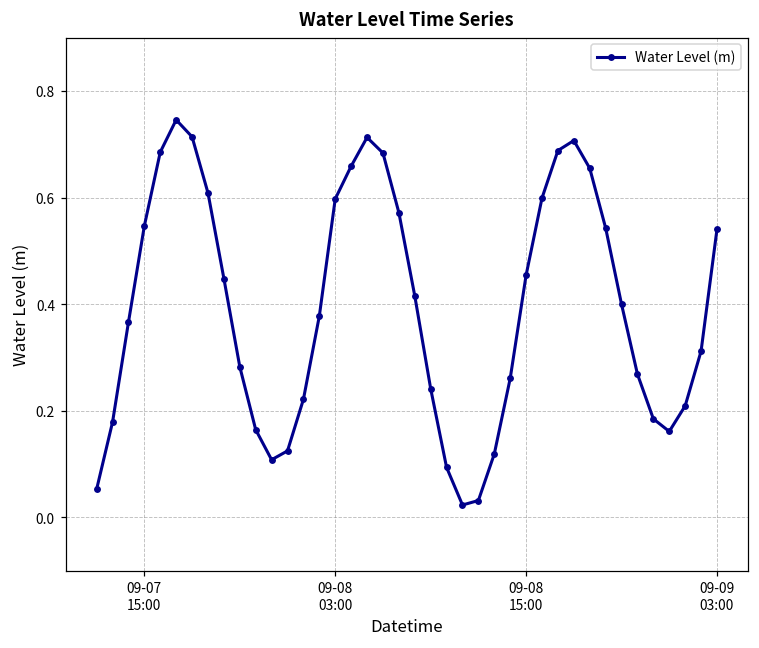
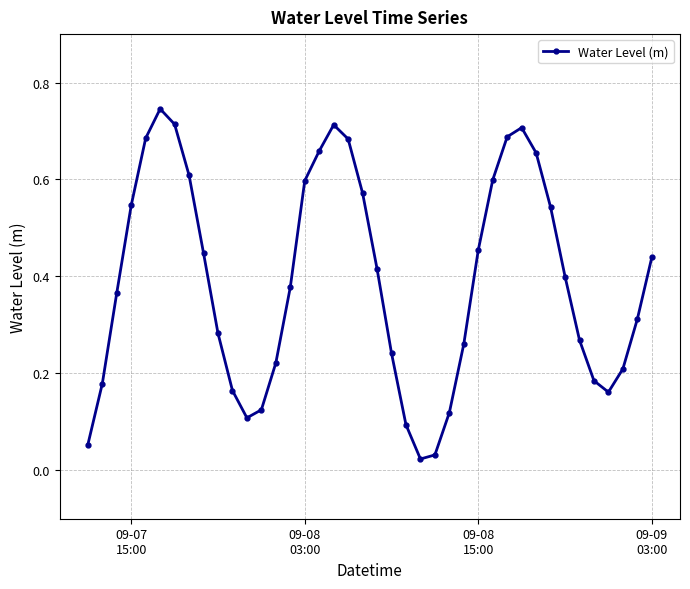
  {
    "09-07 15:00": 0.55,
    "09-08 03:00": 0.60,
    "09-08 15:00": 0.45,
-   "09-09 03:00": 0.54
+   "09-09 03:00": 0.44
  }
